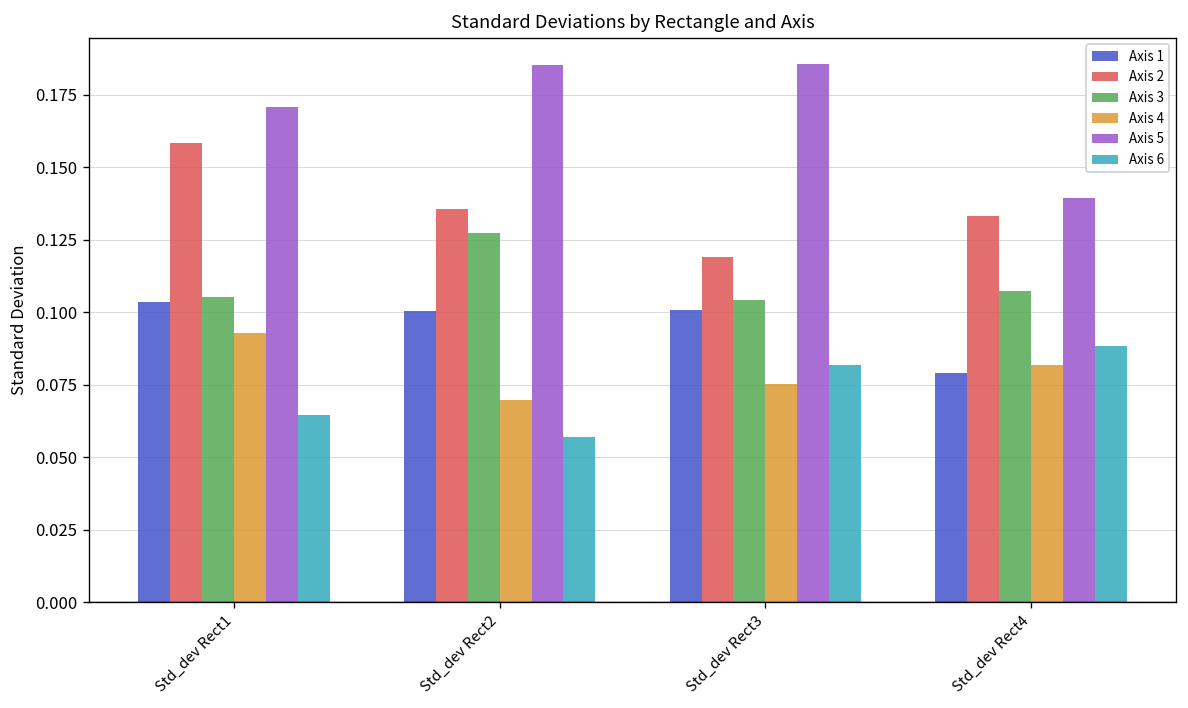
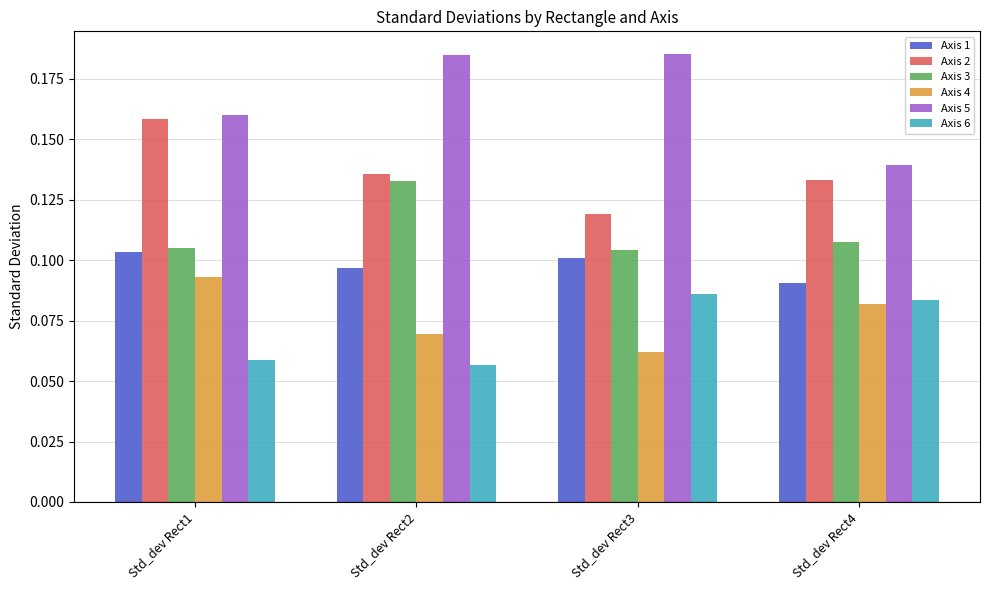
  {
    "Axis 1": {
      "Std_dev Rect1": 0.103,
-     "Std_dev Rect2": 0.100,
+     "Std_dev Rect2": 0.097,
      "Std_dev Rect3": 0.101,
-     "Std_dev Rect4": 0.079
+     "Std_dev Rect4": 0.091
    },
    "Axis 2": {
      "Std_dev Rect1": 0.158,
      "Std_dev Rect2": 0.136,
      "Std_dev Rect3": 0.119,
      "Std_dev Rect4": 0.133
    },
    "Axis 3": {
      "Std_dev Rect1": 0.105,
-     "Std_dev Rect2": 0.127,
+     "Std_dev Rect2": 0.133,
      "Std_dev Rect3": 0.104,
      "Std_dev Rect4": 0.107
    },
    "Axis 4": {
      "Std_dev Rect1": 0.093,
      "Std_dev Rect2": 0.070,
-     "Std_dev Rect3": 0.075,
+     "Std_dev Rect3": 0.062,
      "Std_dev Rect4": 0.082
    },
    "Axis 5": {
-     "Std_dev Rect1": 0.171,
+     "Std_dev Rect1": 0.160,
      "Std_dev Rect2": 0.185,
      "Std_dev Rect3": 0.185,
      "Std_dev Rect4": 0.140
    },
    "Axis 6": {
-     "Std_dev Rect1": 0.065,
+     "Std_dev Rect1": 0.059,
      "Std_dev Rect2": 0.057,
-     "Std_dev Rect3": 0.082,
-     "Std_dev Rect4": 0.088
+     "Std_dev Rect3": 0.086,
+     "Std_dev Rect4": 0.084
    }
  }
